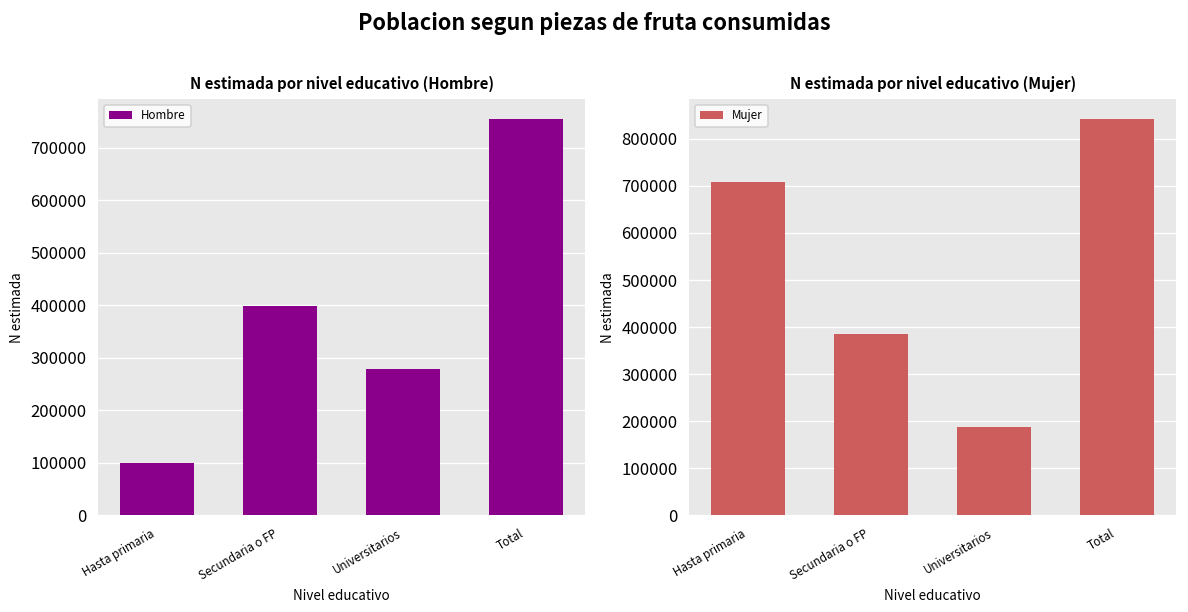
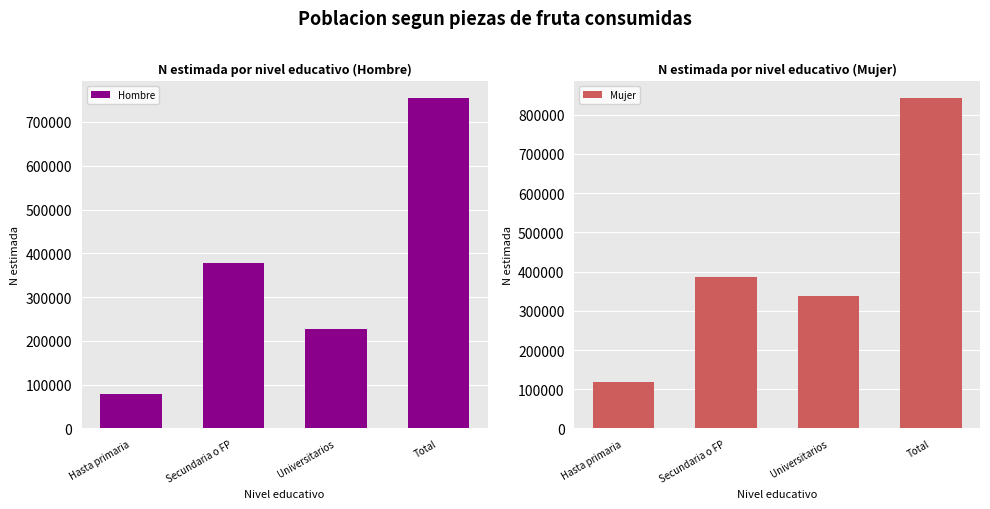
  {
    "N estimada por nivel educativo (Hombre)": {
-     "Hasta primaria": 100000,
-     "Secundaria o FP": 400000,
-     "Universitarios": 280000,
+     "Hasta primaria": 80000,
+     "Secundaria o FP": 380000,
+     "Universitarios": 230000,
      "Total": 750000
    },
    "N estimada por nivel educativo (Mujer)": {
-     "Hasta primaria": 710000,
+     "Hasta primaria": 120000,
      "Secundaria o FP": 390000,
-     "Universitarios": 190000,
+     "Universitarios": 340000,
      "Total": 840000
    }
  }
